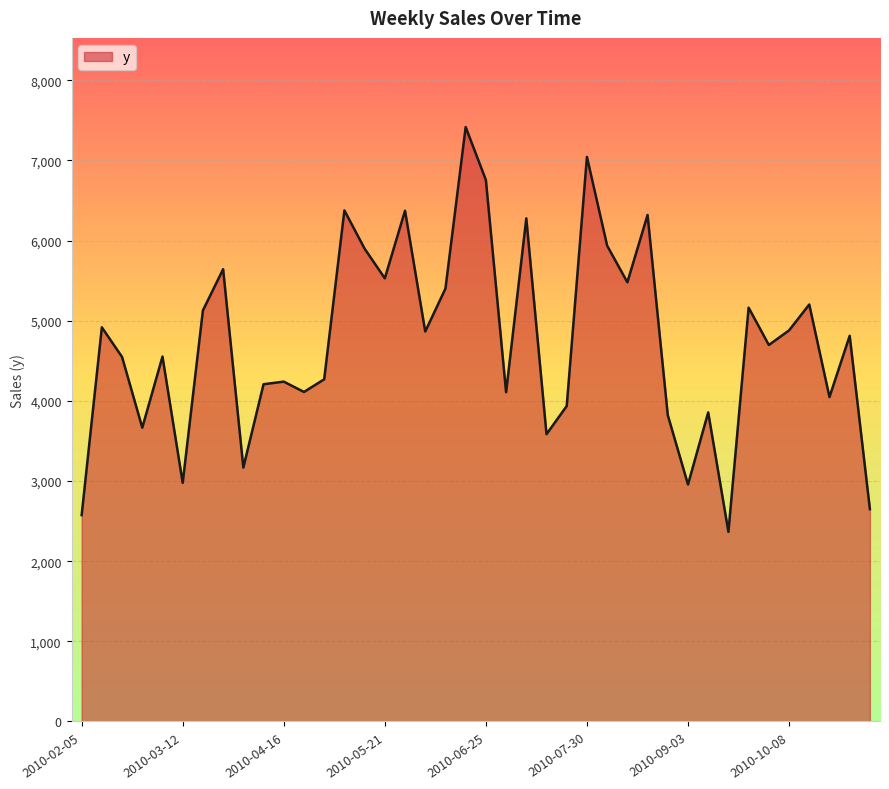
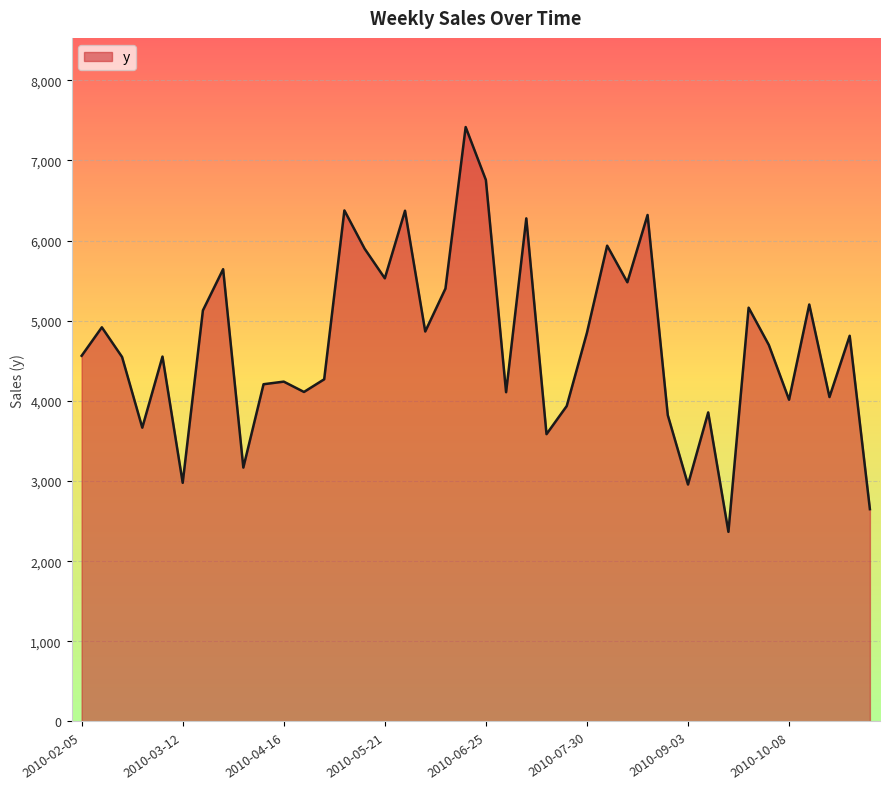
  {
-   "2010-02-05": "2,600",
+   "2010-02-05": "4,600",
    "2010-03-12": "3,000",
    "2010-04-16": "4,200",
    "2010-05-21": "5,500",
    "2010-06-25": "6,800",
-   "2010-07-30": "7,000",
+   "2010-07-30": "4,900",
    "2010-09-03": "3,000",
-   "2010-10-08": "4,900"
+   "2010-10-08": "4,000"
  }
